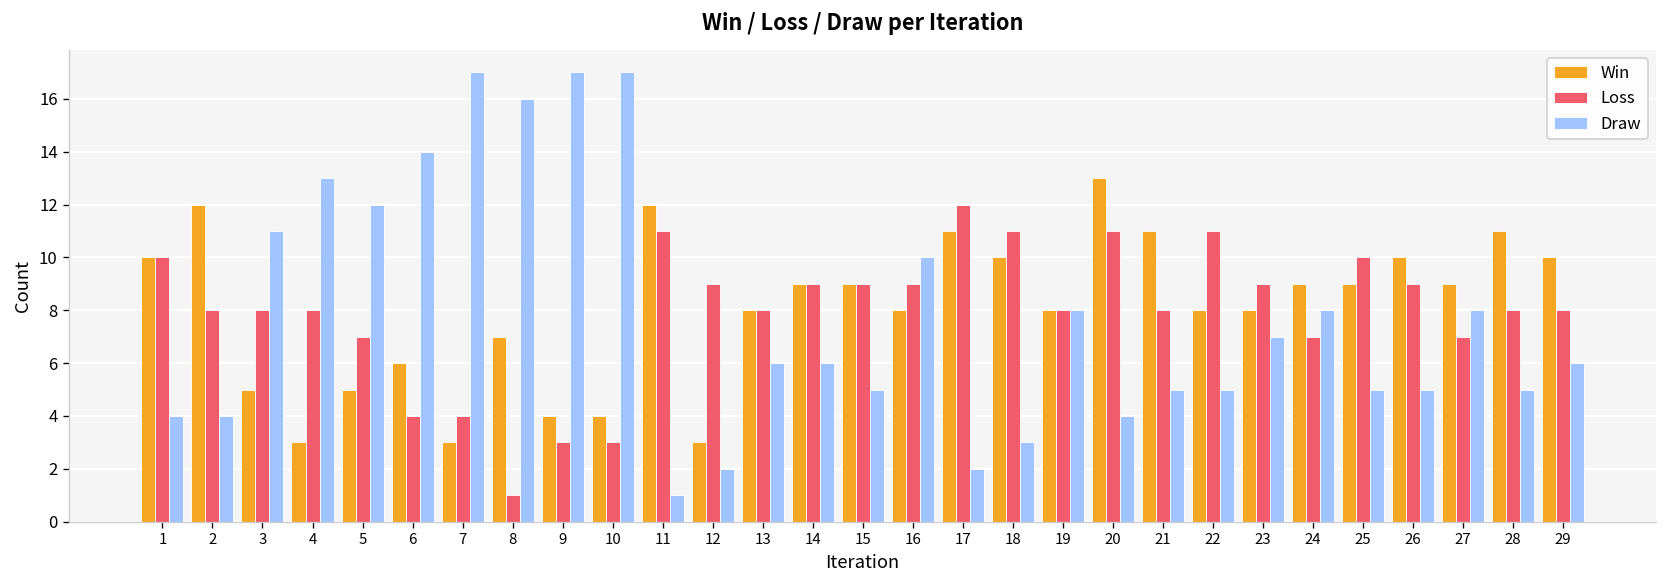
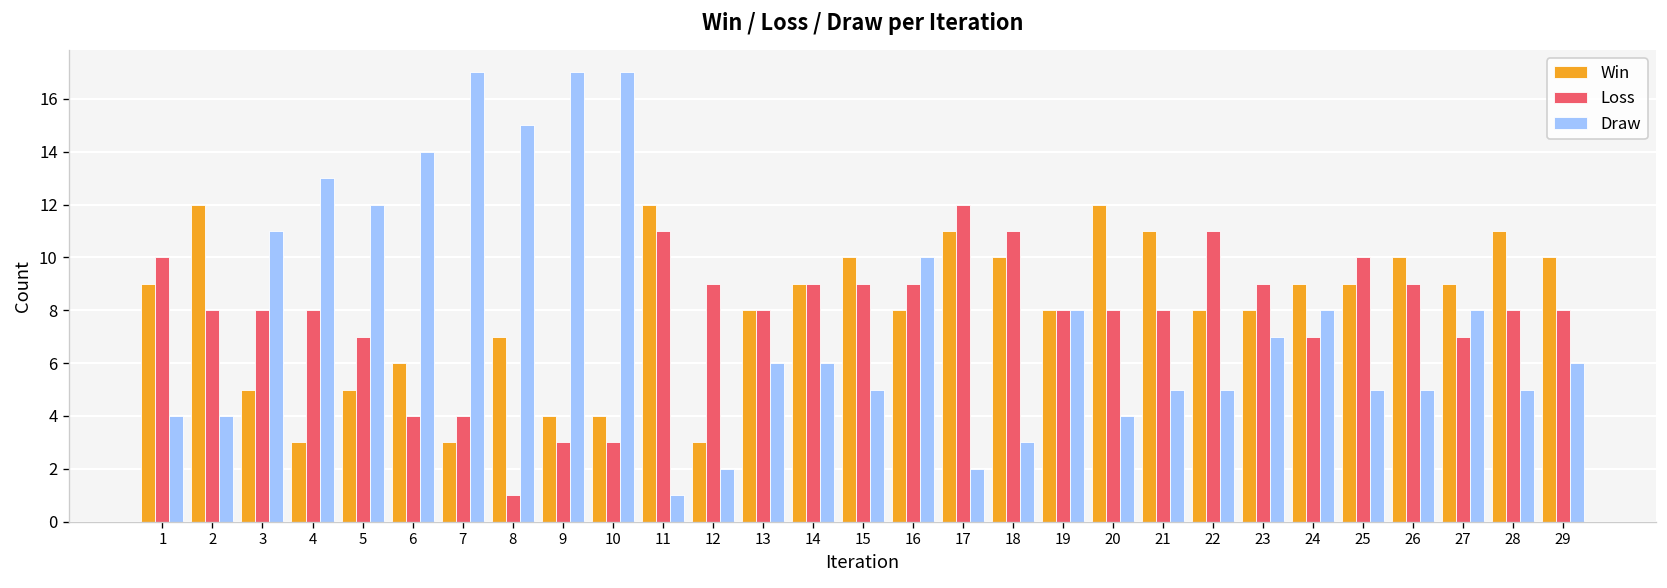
  {
    "Win": {
-     "1": 10,
+     "1": 9,
      "2": 12,
      "3": 5,
      "4": 3,
      "5": 5,
      "6": 6,
      "7": 3,
      "8": 7,
      "9": 4,
      "10": 4,
      "11": 12,
      "12": 3,
      "13": 8,
      "14": 9,
-     "15": 9,
+     "15": 10,
      "16": 8,
      "17": 11,
      "18": 10,
      "19": 8,
-     "20": 13,
+     "20": 12,
      "21": 11,
      "22": 8,
      "23": 8,
      "24": 9,
      "25": 9,
      "26": 10,
      "27": 9,
      "28": 11,
      "29": 10
    },
    "Loss": {
      "1": 10,
      "2": 8,
      "3": 8,
      "4": 8,
      "5": 7,
      "6": 4,
      "7": 4,
      "8": 1,
      "9": 3,
      "10": 3,
      "11": 11,
      "12": 9,
      "13": 8,
      "14": 9,
      "15": 9,
      "16": 9,
      "17": 12,
      "18": 11,
      "19": 8,
-     "20": 11,
+     "20": 8,
      "21": 8,
      "22": 11,
      "23": 9,
      "24": 7,
      "25": 10,
      "26": 9,
      "27": 7,
      "28": 8,
      "29": 8
    },
    "Draw": {
      "1": 4,
      "2": 4,
      "3": 11,
      "4": 13,
      "5": 12,
      "6": 14,
      "7": 17,
-     "8": 16,
+     "8": 15,
      "9": 17,
      "10": 17,
      "11": 1,
      "12": 2,
      "13": 6,
      "14": 6,
      "15": 5,
      "16": 10,
      "17": 2,
      "18": 3,
      "19": 8,
      "20": 4,
      "21": 5,
      "22": 5,
      "23": 7,
      "24": 8,
      "25": 5,
      "26": 5,
      "27": 8,
      "28": 5,
      "29": 6
    }
  }
